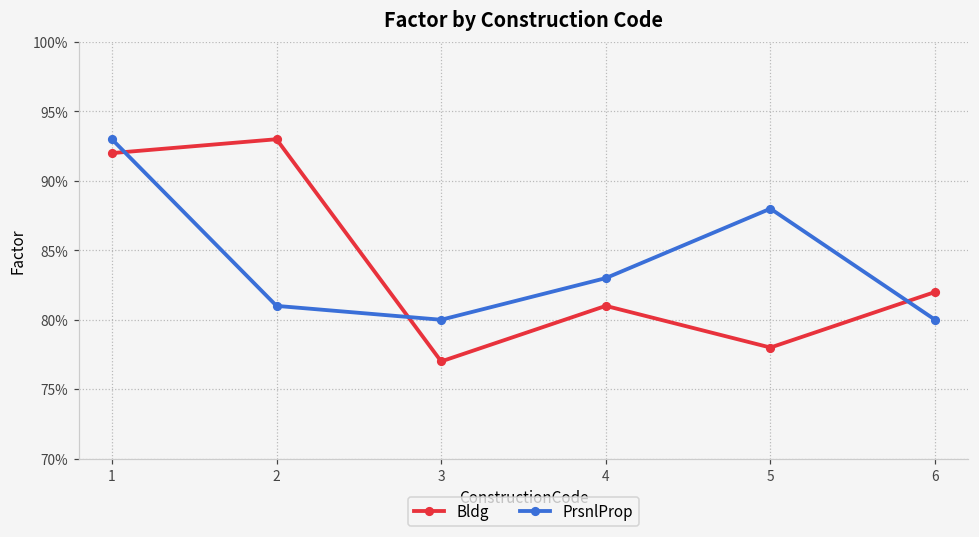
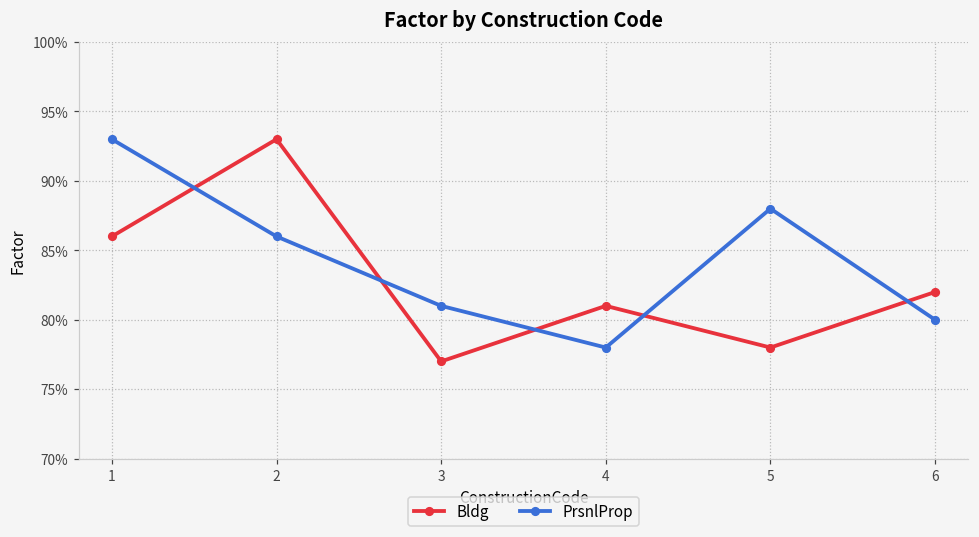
  {
    "Bldg": {
-     "1": "92.0%",
+     "1": "86.0%",
      "2": "93.0%",
      "3": "77.0%",
      "4": "81.0%",
      "5": "78.0%",
      "6": "82.0%"
    },
    "PrsnlProp": {
      "1": "93.0%",
-     "2": "81.0%",
-     "3": "80.0%",
-     "4": "83.0%",
+     "2": "86.0%",
+     "3": "81.0%",
+     "4": "78.0%",
      "5": "88.0%",
      "6": "80.0%"
    }
  }
